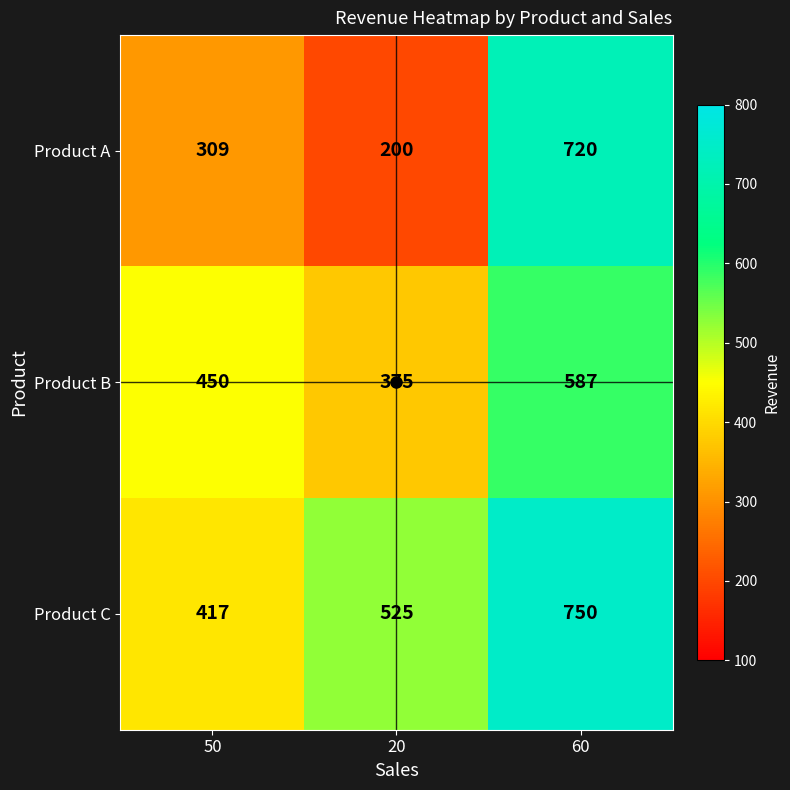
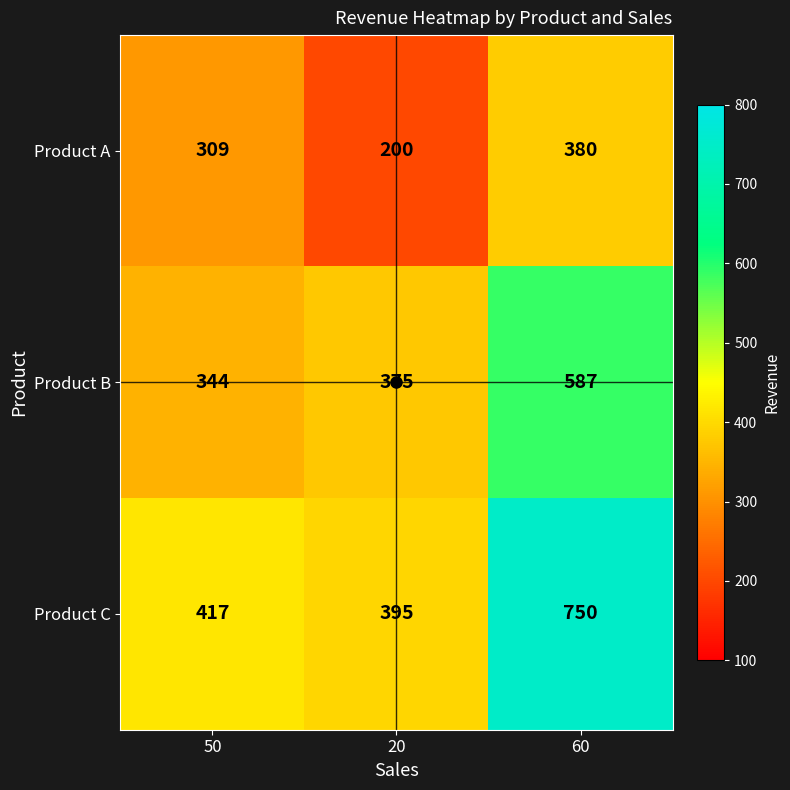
  {
    "Product A": {
      "50": 309,
      "20": 200,
-     "60": 720
+     "60": 380
    },
    "Product B": {
-     "50": 450,
+     "50": 344,
      "60": 587
    },
    "Product C": {
      "50": 417,
-     "20": 525,
+     "20": 395,
      "60": 750
    }
  }
